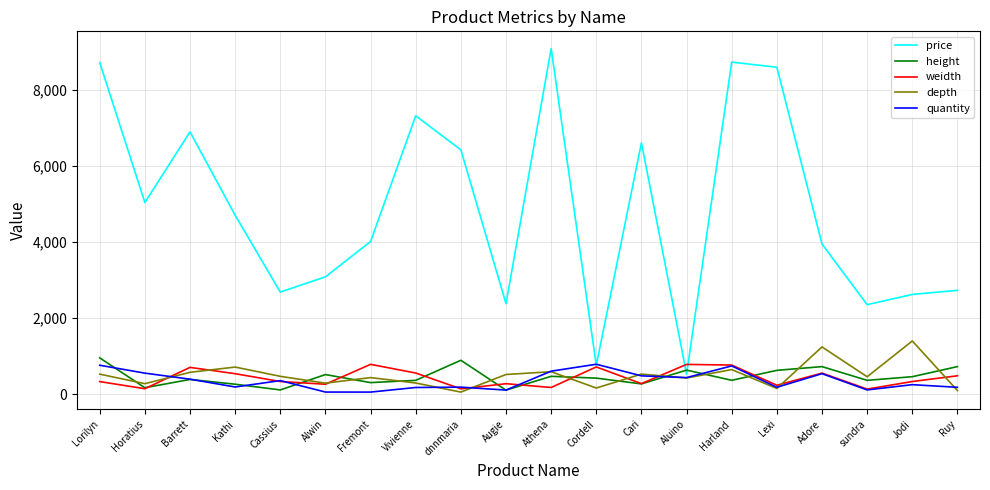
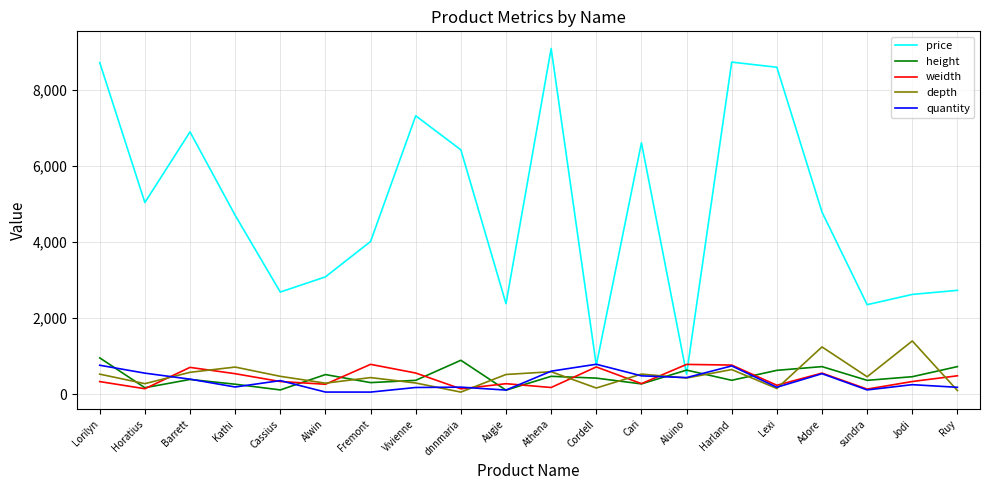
  {
    "price": {
      "Lorilyn": "8,700",
      "Horatius": "5,000",
      "Barrett": "6,900",
      "Kathi": "4,700",
      "Cassius": "2,700",
      "Alwin": "3,100",
      "Fremont": "4,000",
      "Vivienne": "7,300",
      "dnnmaria": "6,400",
      "Augie": "2,400",
      "Athena": "9,100",
      "Cari": "6,600",
      "Aluino": "500",
      "Harland": "8,700",
      "Lexi": "8,600",
-     "Adore": "3,900",
+     "Adore": "4,800",
      "sundra": "2,300",
      "Jodi": "2,600",
      "Ruy": "2,700"
    },
    "height": {
      "Lorilyn": "1,000",
      "Kathi": "300",
      "Cassius": "100",
      "Alwin": "500",
      "Fremont": "300",
      "Vivienne": "400",
      "dnnmaria": "900",
      "Athena": "500",
      "Cordell": "400",
      "Aluino": "600",
      "Harland": "400",
      "Lexi": "600",
      "Adore": "700",
      "sundra": "400",
      "Jodi": "500",
      "Ruy": "700"
    },
    "weidth": {
      "Lorilyn": "300",
      "Barrett": "700",
      "Kathi": "500",
      "Fremont": "800",
      "Vivienne": "600",
      "Augie": "300",
      "Athena": "200",
      "Aluino": "800",
      "Jodi": "300",
      "Ruy": "500"
    },
    "depth": {
      "Lorilyn": "500",
      "Horatius": "300",
      "Barrett": "600",
      "Kathi": "700",
      "Cassius": "500",
      "Fremont": "400",
      "Vivienne": "300",
      "dnnmaria": "100",
      "Augie": "500",
      "Cordell": "200",
      "Harland": "600",
      "Adore": "1,200",
      "sundra": "500",
      "Jodi": "1,400",
      "Ruy": "100"
    },
    "quantity": {
      "Lorilyn": "800",
      "Horatius": "600",
      "Kathi": "200",
      "Alwin": "100",
      "Fremont": "100",
      "Vivienne": "200",
      "Jodi": "200",
      "Ruy": "200"
    }
  }
